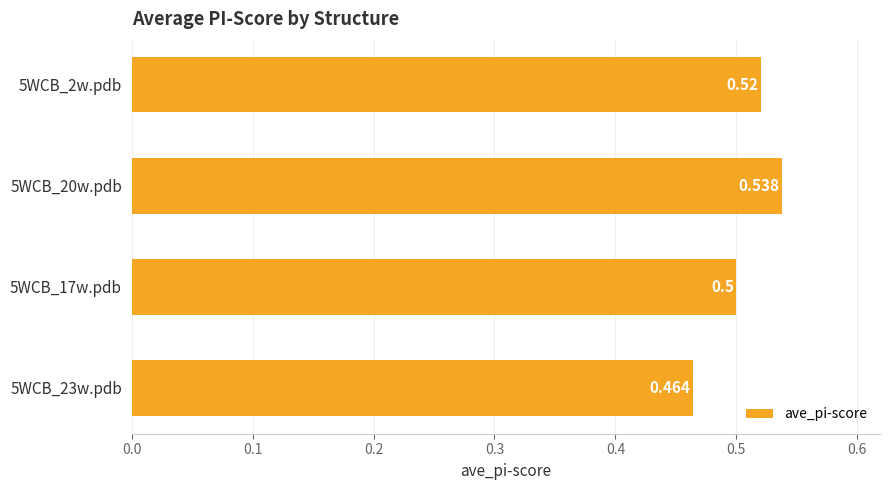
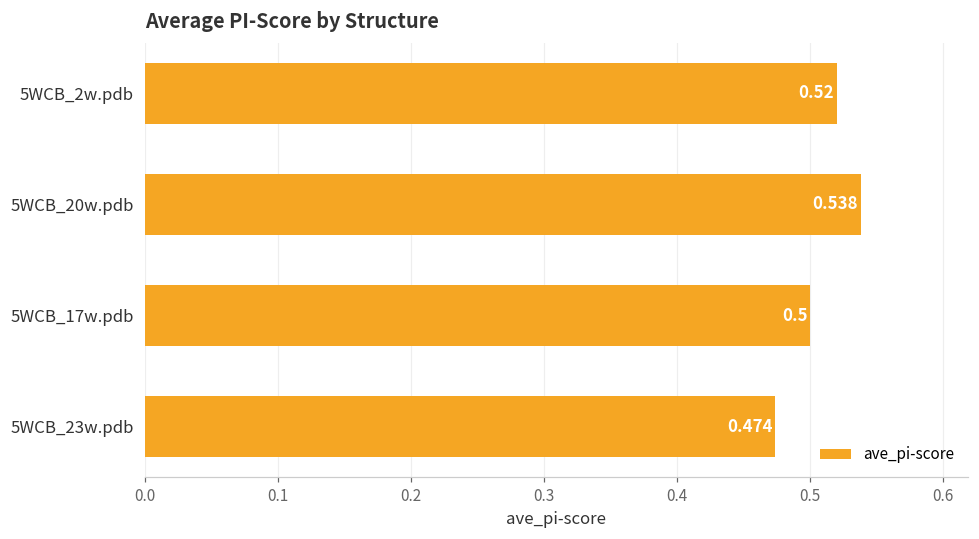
  {
    "5WCB_2w.pdb": 0.52,
    "5WCB_20w.pdb": 0.538,
    "5WCB_17w.pdb": 0.5,
-   "5WCB_23w.pdb": 0.464
+   "5WCB_23w.pdb": 0.474
  }
